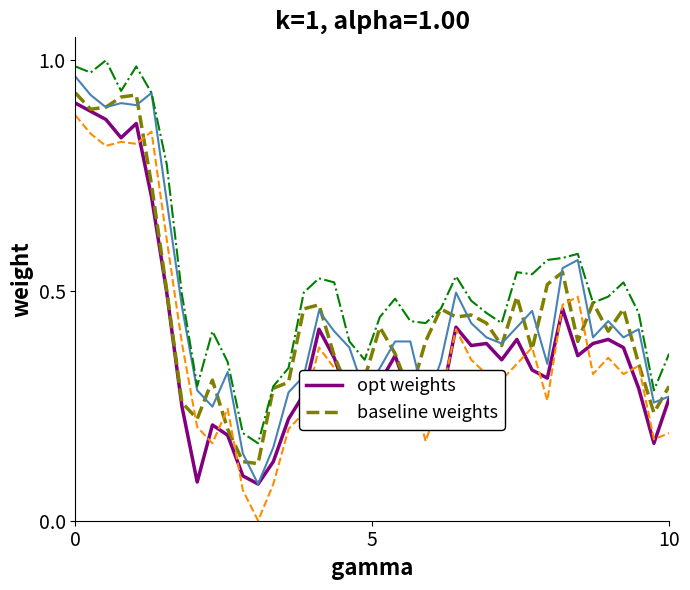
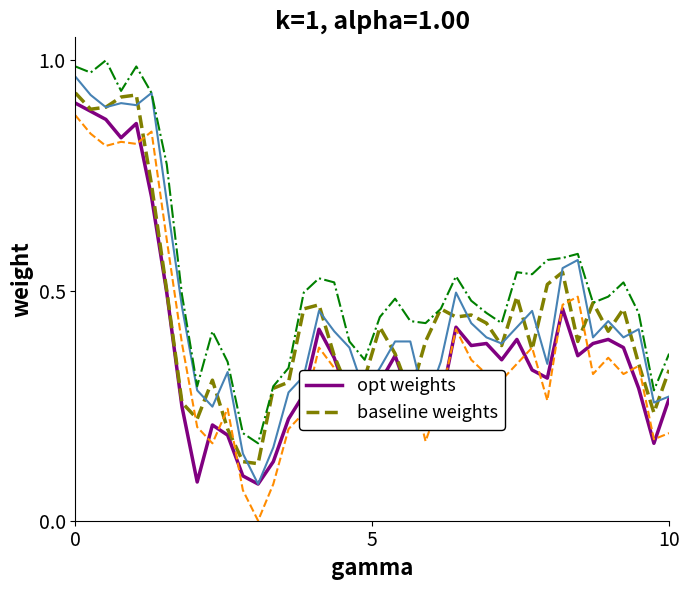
  {
    "opt weights": {
      "0": 0.91
    },
    "baseline weights": {
      "0": 0.93,
-     "10": 0.29
+     "10": 0.33
    }
  }
